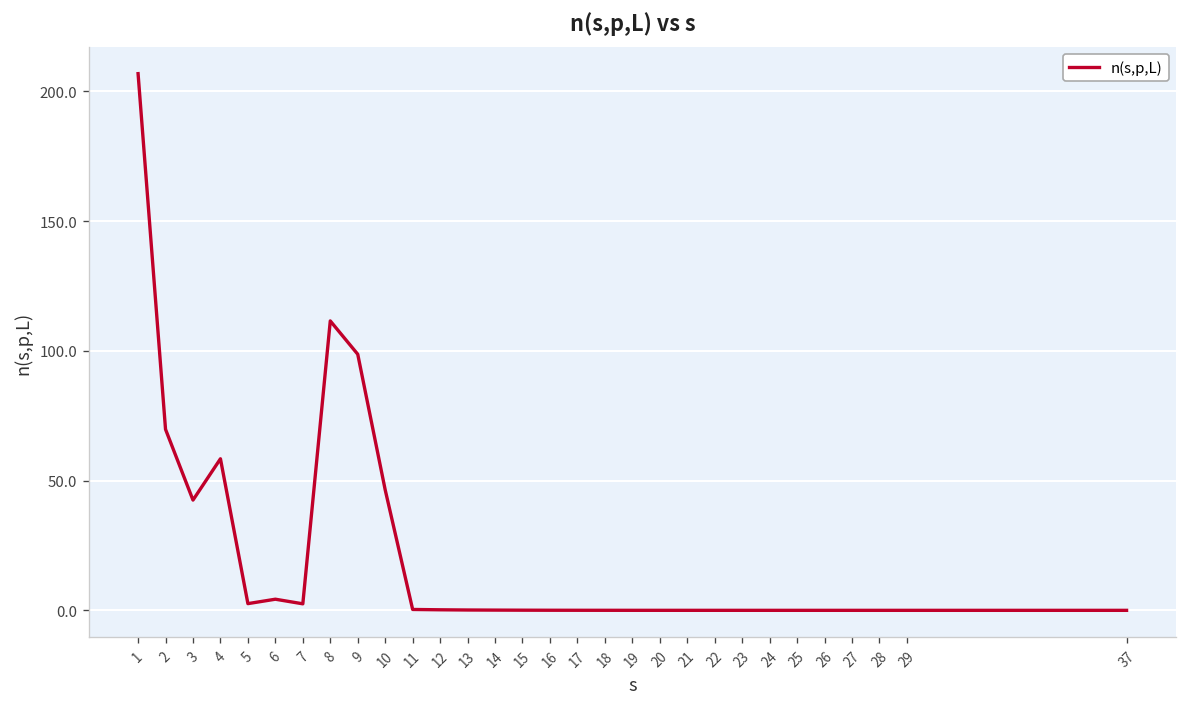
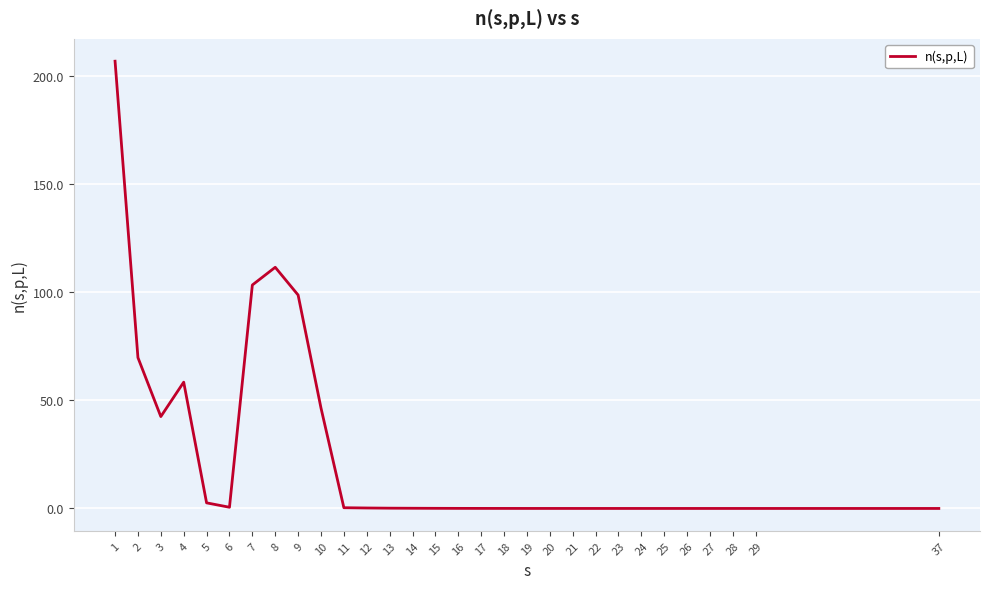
  {
    "1": 207,
    "2": 70,
    "3": 42,
    "4": 58,
    "5": 3,
-   "6": 4,
-   "7": 3,
+   "6": 1,
+   "7": 103,
    "8": 112,
    "9": 99,
    "10": 46,
    "11": 0,
    "12": 0,
    "13": 0,
    "14": 0,
    "15": 0,
    "16": 0,
    "17": 0,
    "18": 0,
    "19": 0,
    "20": 0,
    "21": 0,
    "22": 0,
    "23": 0,
    "24": 0,
    "25": 0,
    "26": 0,
    "27": 0,
    "28": 0,
    "29": 0,
    "37": 0
  }
